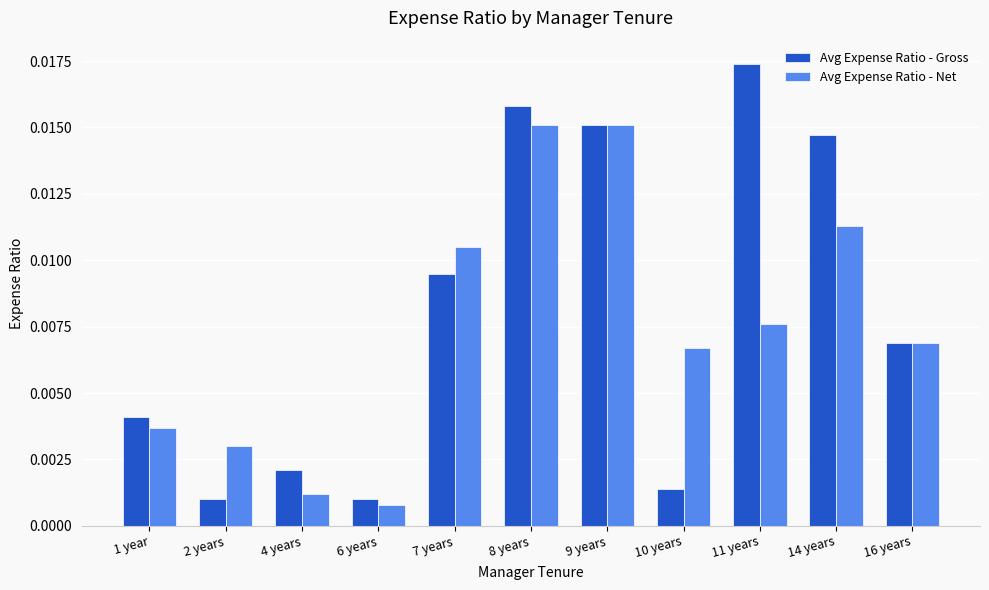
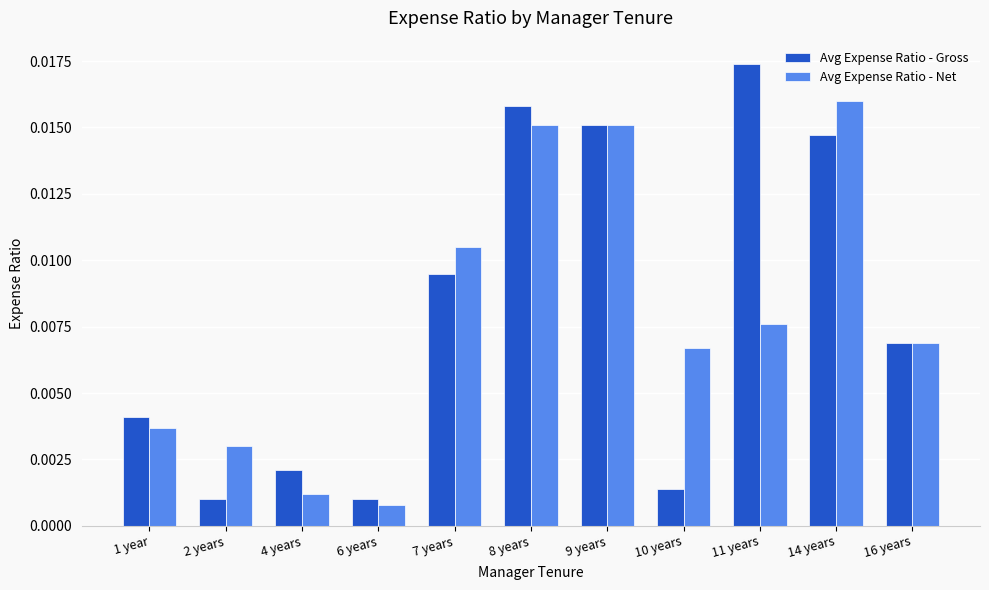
  {
    "Avg Expense Ratio - Gross": {
      "1 year": 0.0041,
      "2 years": 0.0010,
      "4 years": 0.0021,
      "6 years": 0.0010,
      "7 years": 0.0095,
      "8 years": 0.0158,
      "9 years": 0.0151,
      "10 years": 0.0014,
      "11 years": 0.0174,
      "14 years": 0.0147,
      "16 years": 0.0069
    },
    "Avg Expense Ratio - Net": {
      "1 year": 0.0037,
      "2 years": 0.0030,
      "4 years": 0.0012,
      "6 years": 0.0008,
      "7 years": 0.0105,
      "8 years": 0.0151,
      "9 years": 0.0151,
      "10 years": 0.0067,
      "11 years": 0.0076,
-     "14 years": 0.0113,
+     "14 years": 0.0160,
      "16 years": 0.0069
    }
  }
